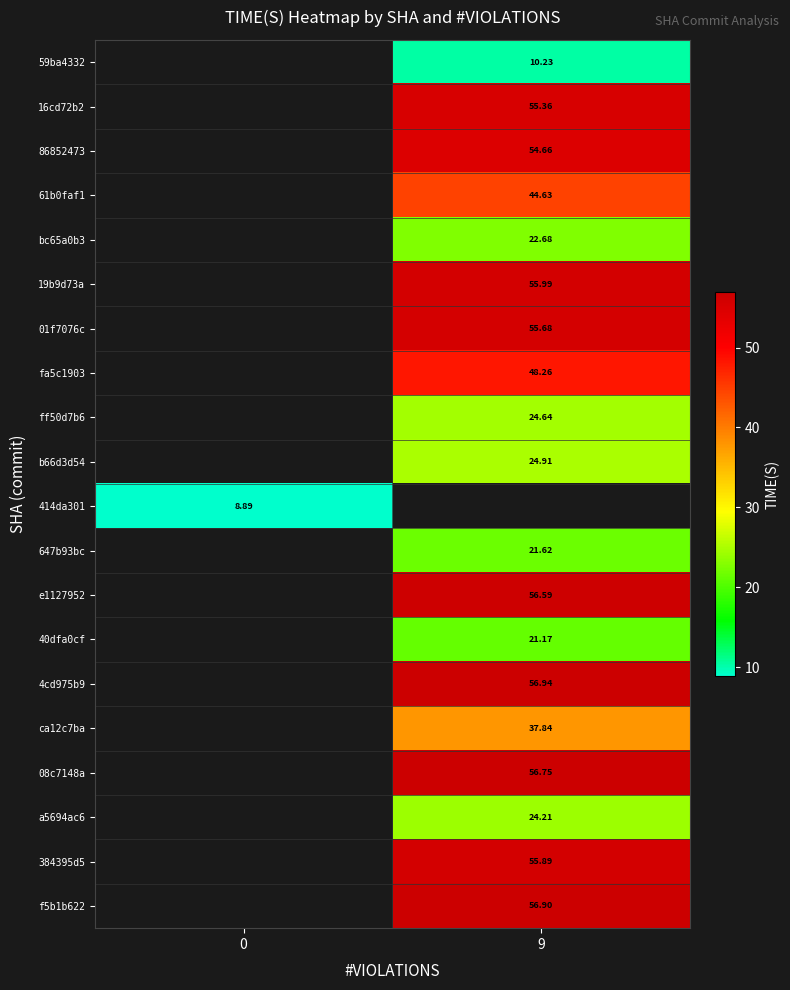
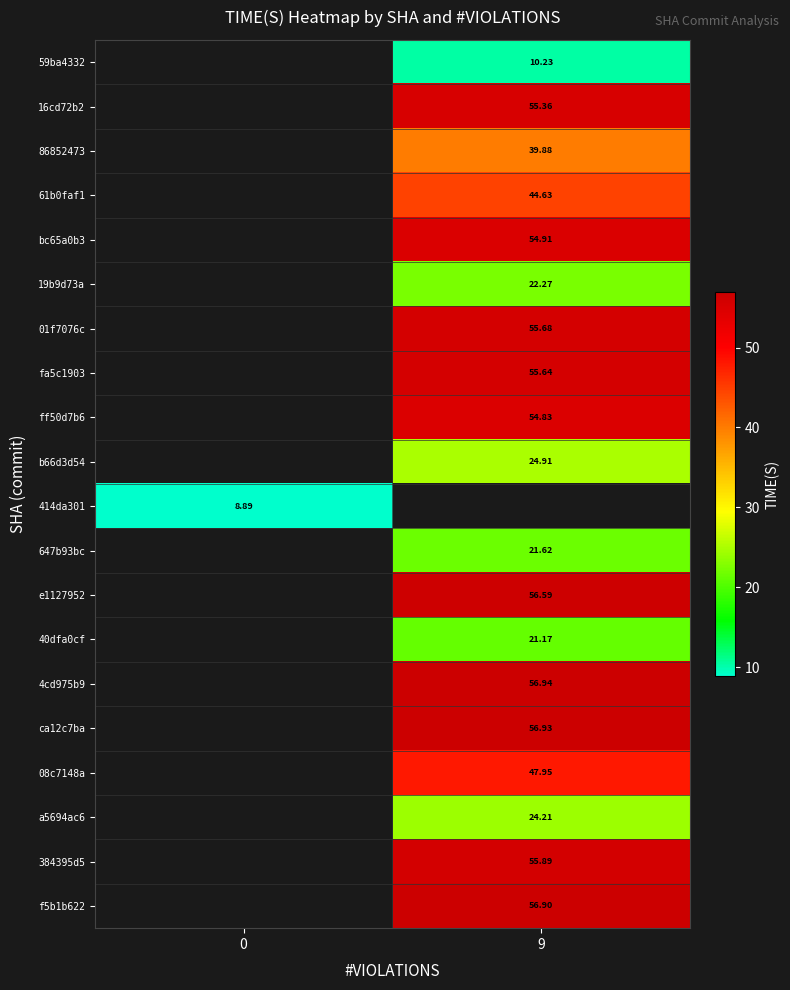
  {
    "59ba4332": {
      "9": 10.23
    },
    "16cd72b2": {
      "9": 55.36
    },
    "86852473": {
-     "9": 54.66
+     "9": 39.88
    },
    "61b0faf1": {
      "9": 44.63
    },
    "bc65a0b3": {
-     "9": 22.68
+     "9": 54.91
    },
    "19b9d73a": {
-     "9": 55.99
+     "9": 22.27
    },
    "01f7076c": {
      "9": 55.68
    },
    "fa5c1903": {
-     "9": 48.26
+     "9": 55.64
    },
    "ff50d7b6": {
-     "9": 24.64
+     "9": 54.83
    },
    "b66d3d54": {
      "9": 24.91
    },
    "414da301": {
      "0": 8.89
    },
    "647b93bc": {
      "9": 21.62
    },
    "e1127952": {
      "9": 56.59
    },
    "40dfa0cf": {
      "9": 21.17
    },
    "4cd975b9": {
      "9": 56.94
    },
    "ca12c7ba": {
-     "9": 37.84
+     "9": 56.93
    },
    "08c7148a": {
-     "9": 56.75
+     "9": 47.95
    },
    "a5694ac6": {
      "9": 24.21
    },
    "384395d5": {
      "9": 55.89
    },
    "f5b1b622": {
      "9": 56.90
    }
  }
